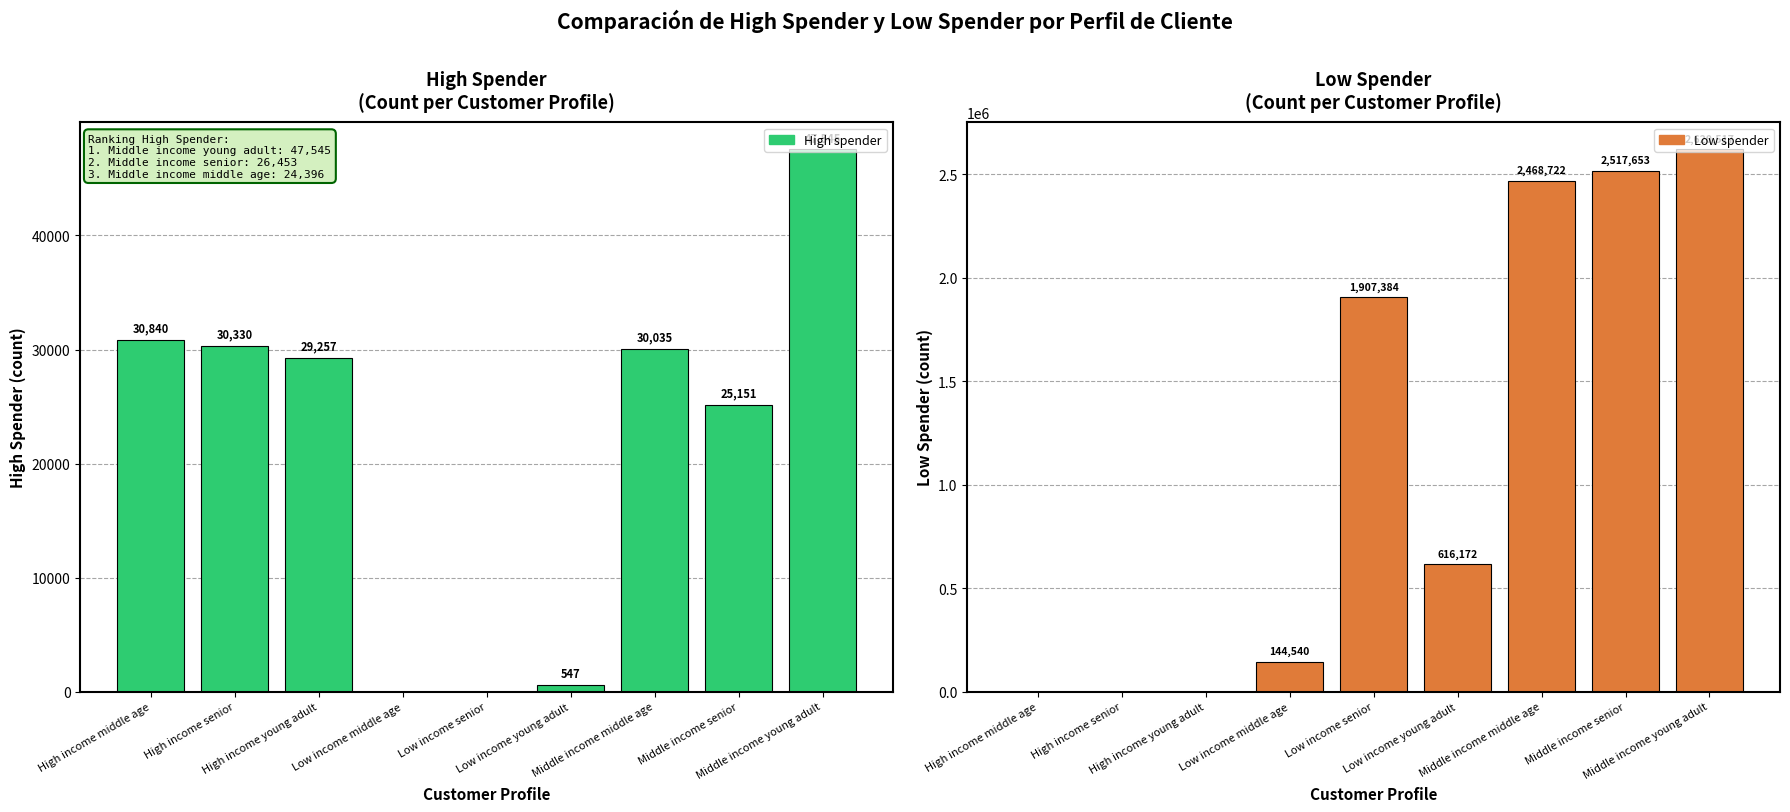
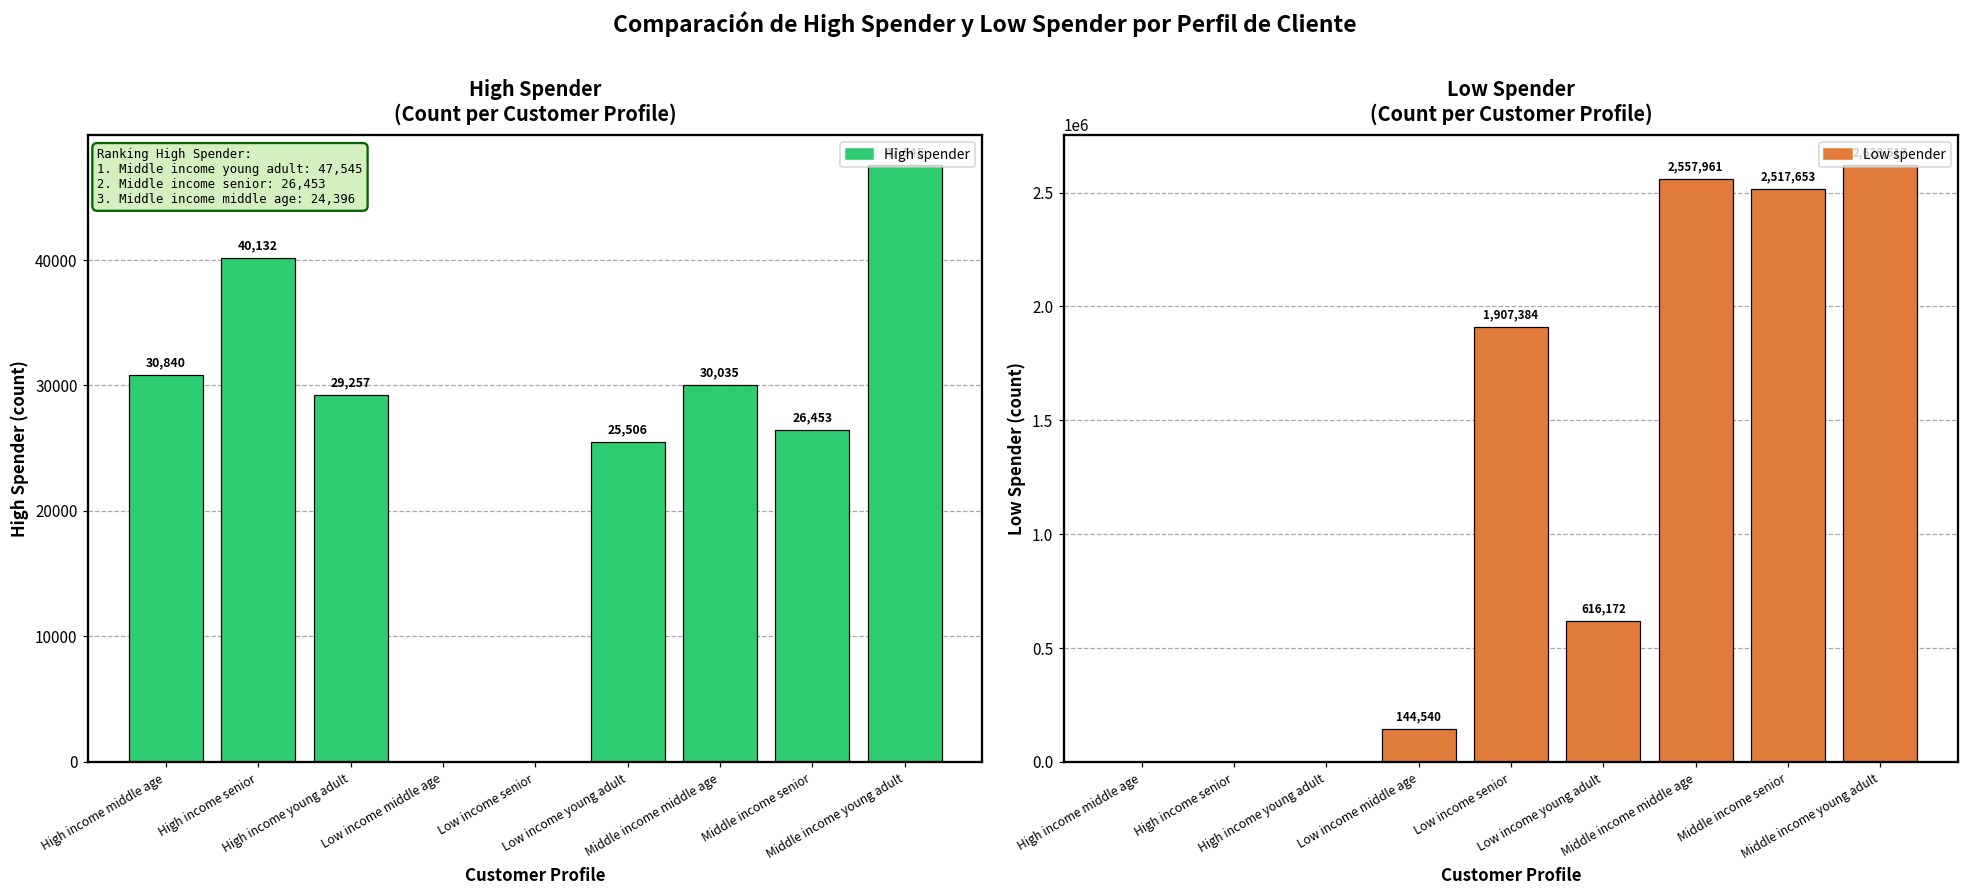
  {
    "High Spender (Count per Customer Profile)": {
      "High income middle age": "30,840",
-     "High income senior": "30,330",
+     "High income senior": "40,132",
      "High income young adult": "29,257",
-     "Low income young adult": "547",
+     "Low income young adult": "25,506",
      "Middle income middle age": "30,035",
-     "Middle income senior": "25,151"
+     "Middle income senior": "26,453"
    },
    "Low Spender (Count per Customer Profile)": {
      "Low income middle age": "144,540",
      "Low income senior": "1,907,384",
      "Low income young adult": "616,172",
-     "Middle income middle age": "2,468,722",
+     "Middle income middle age": "2,557,961",
      "Middle income senior": "2,517,653"
    }
  }
